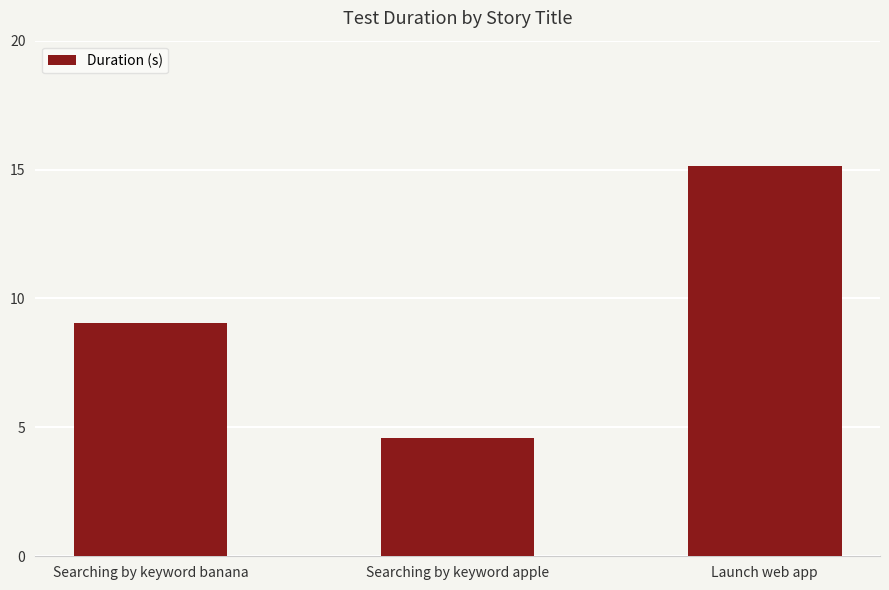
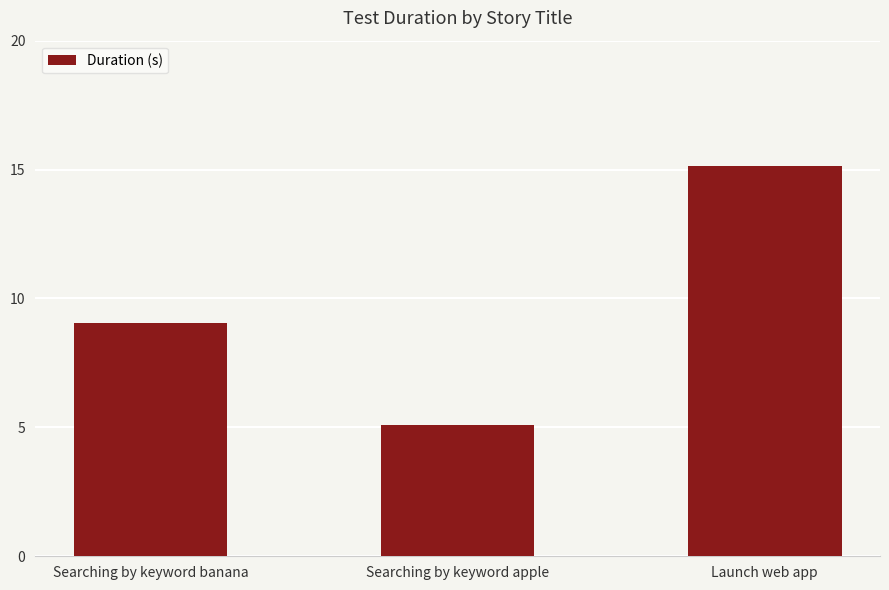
  {
    "Searching by keyword banana": 9.1,
-   "Searching by keyword apple": 4.6,
+   "Searching by keyword apple": 5.1,
    "Launch web app": 15.1
  }
